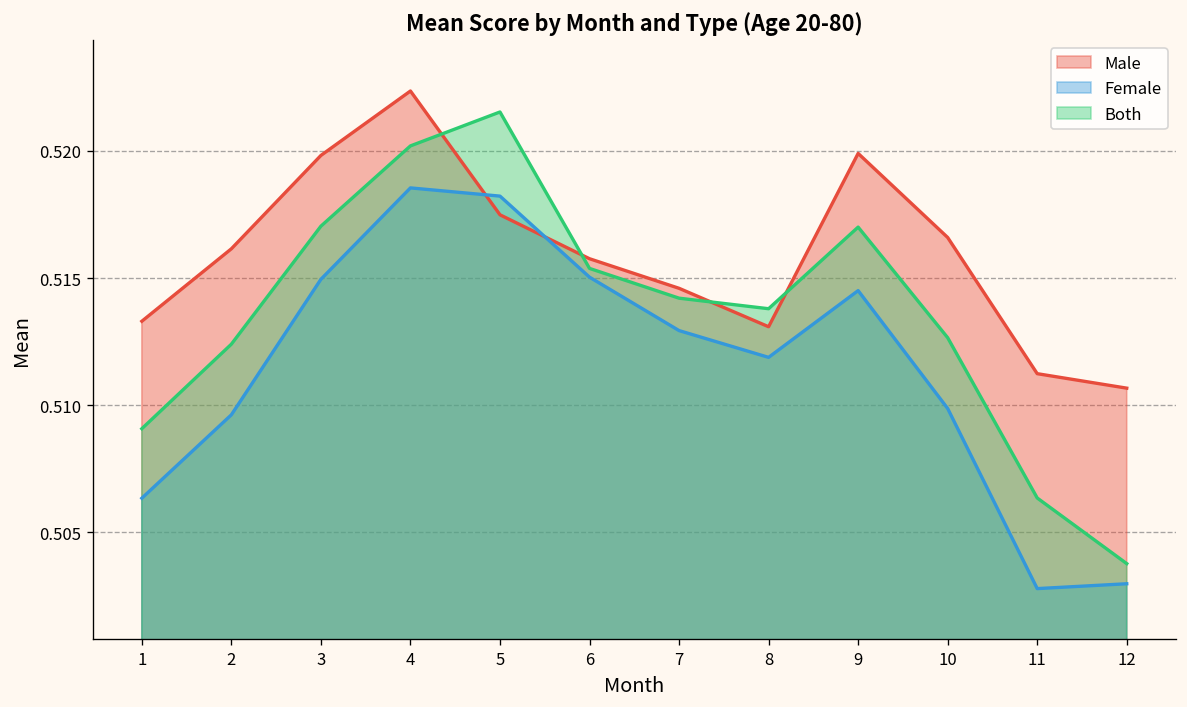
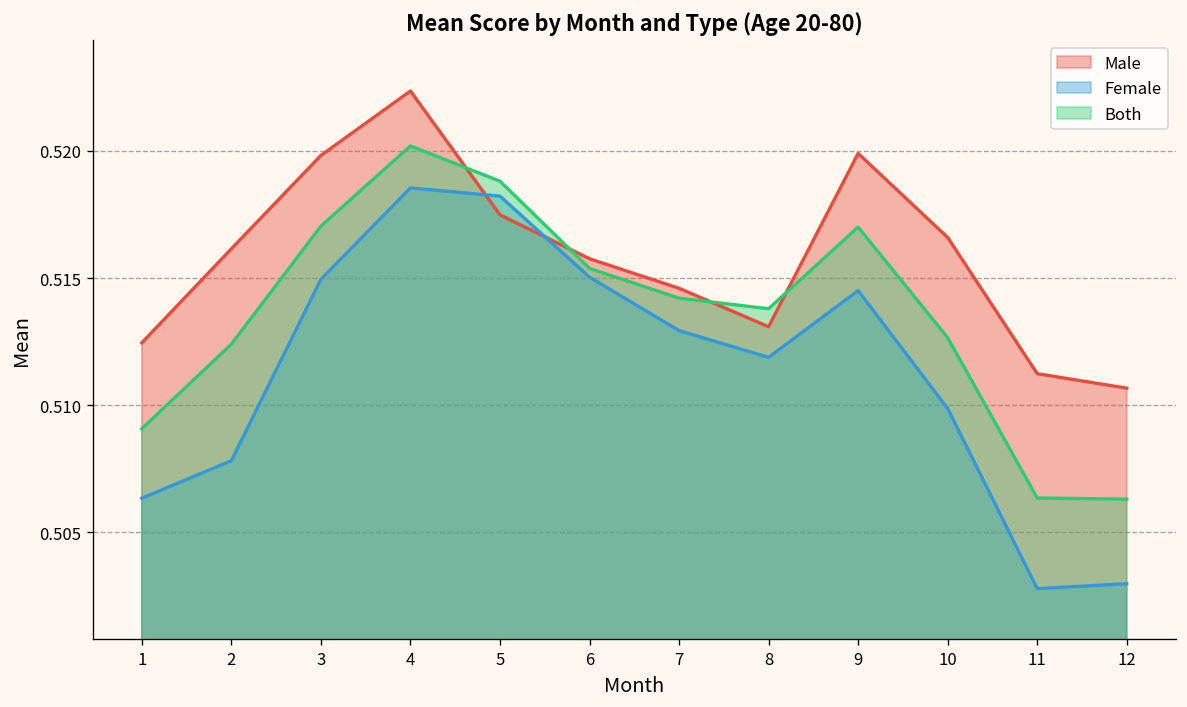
  {
    "Male": {
-     "1": 0.5133,
+     "1": 0.5125,
      "2": 0.5162,
      "3": 0.5198,
      "4": 0.5224,
      "5": 0.5175,
      "6": 0.5158,
      "7": 0.5146,
      "8": 0.5131,
      "9": 0.5199,
      "10": 0.5166,
      "11": 0.5112,
      "12": 0.5107
    },
    "Female": {
      "1": 0.5063,
-     "2": 0.5096,
+     "2": 0.5078,
      "3": 0.5150,
      "4": 0.5185,
      "5": 0.5182,
      "6": 0.5150,
      "7": 0.5129,
      "8": 0.5119,
      "9": 0.5145,
      "10": 0.5099,
      "11": 0.5028,
      "12": 0.5030
    },
    "Both": {
      "1": 0.5091,
      "2": 0.5124,
      "3": 0.5170,
      "4": 0.5202,
-     "5": 0.5215,
+     "5": 0.5188,
      "6": 0.5154,
      "7": 0.5142,
      "8": 0.5138,
      "9": 0.5170,
      "10": 0.5127,
      "11": 0.5064,
-     "12": 0.5038
+     "12": 0.5063
    }
  }
